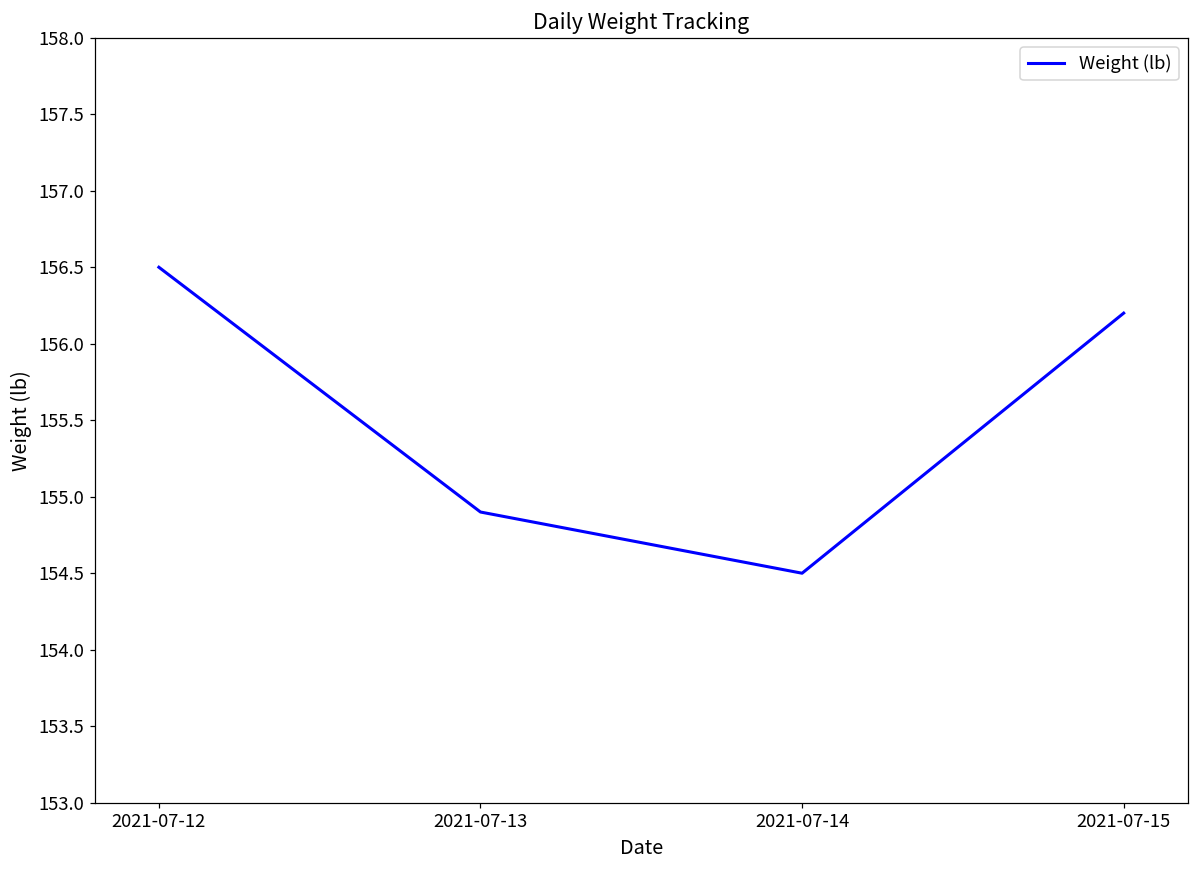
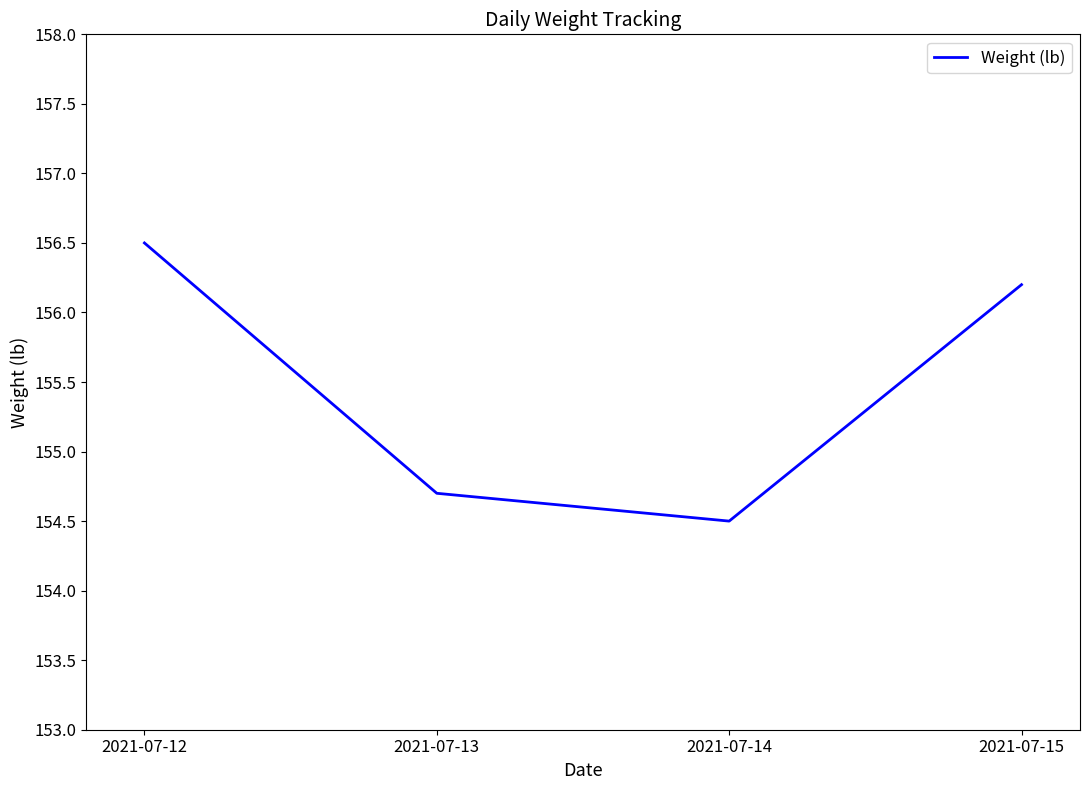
  {
    "2021-07-12": 156.5,
-   "2021-07-13": 154.9,
+   "2021-07-13": 154.7,
    "2021-07-14": 154.5,
    "2021-07-15": 156.2
  }
